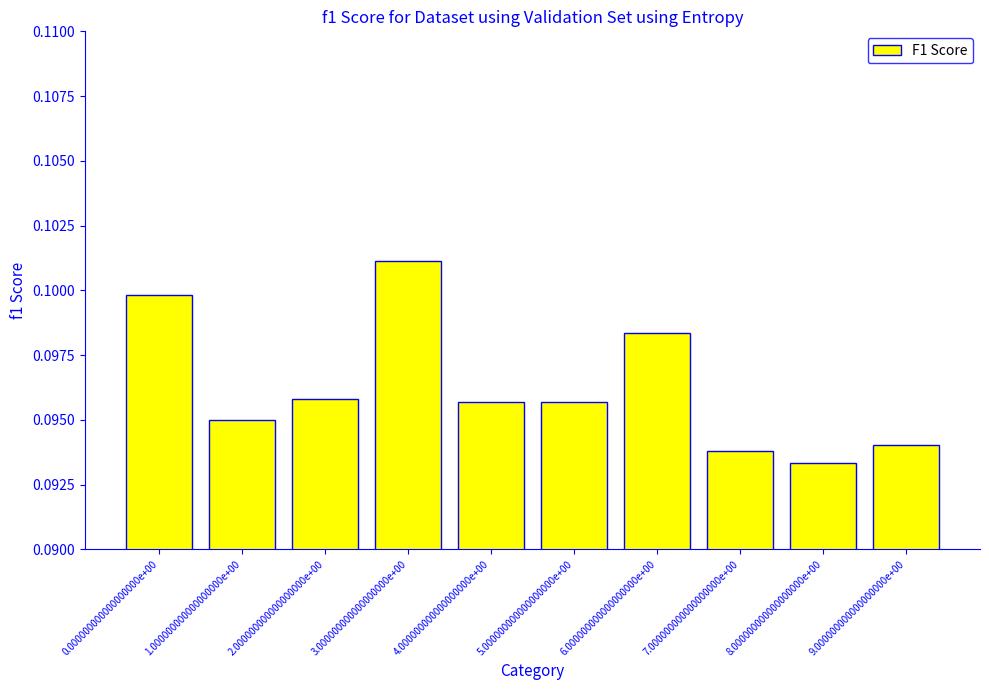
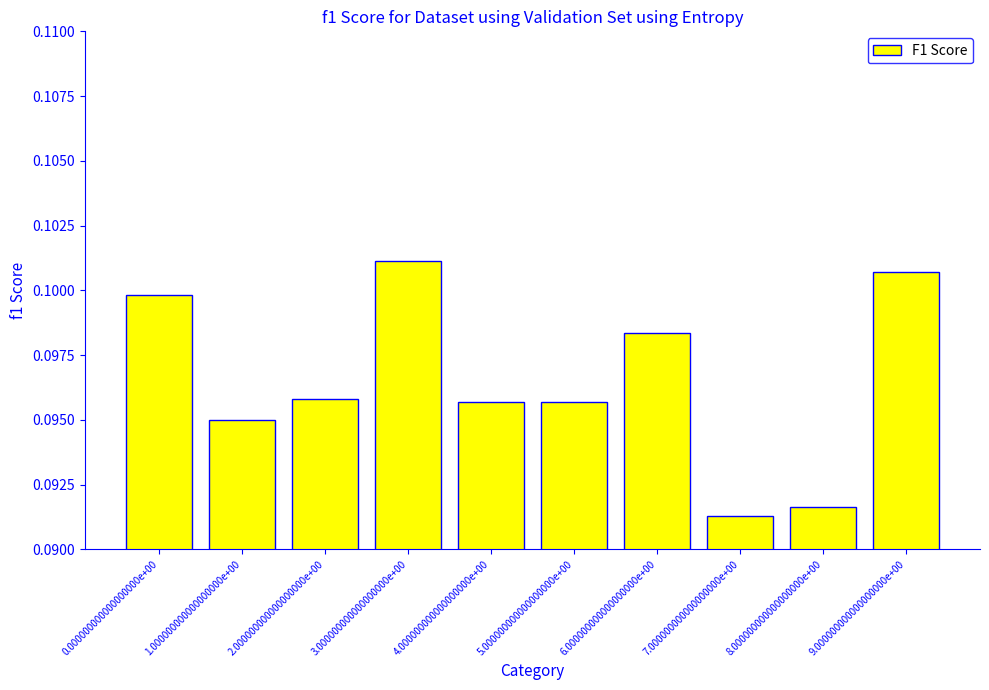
  {
    "0.000000000000000000e+00": 0.0998,
    "1.000000000000000000e+00": 0.0950,
    "2.000000000000000000e+00": 0.0958,
    "3.000000000000000000e+00": 0.1012,
    "4.000000000000000000e+00": 0.0957,
    "5.000000000000000000e+00": 0.0957,
    "6.000000000000000000e+00": 0.0983,
-   "7.000000000000000000e+00": 0.0938,
-   "8.000000000000000000e+00": 0.0933,
-   "9.000000000000000000e+00": 0.0940
+   "7.000000000000000000e+00": 0.0913,
+   "8.000000000000000000e+00": 0.0916,
+   "9.000000000000000000e+00": 0.1007
  }
